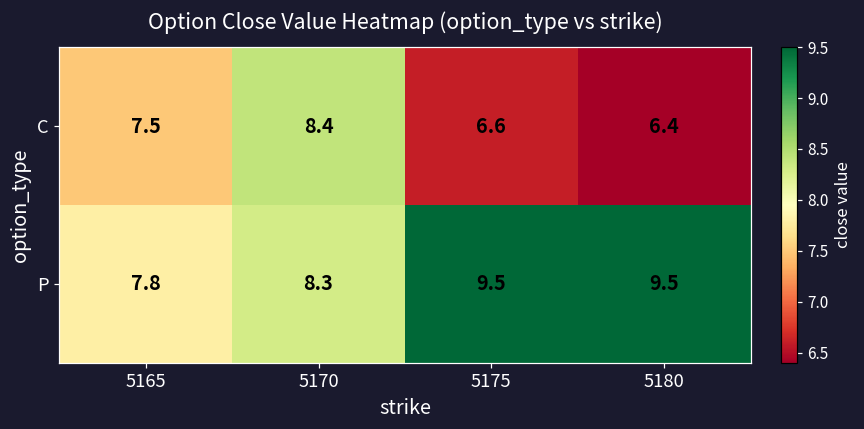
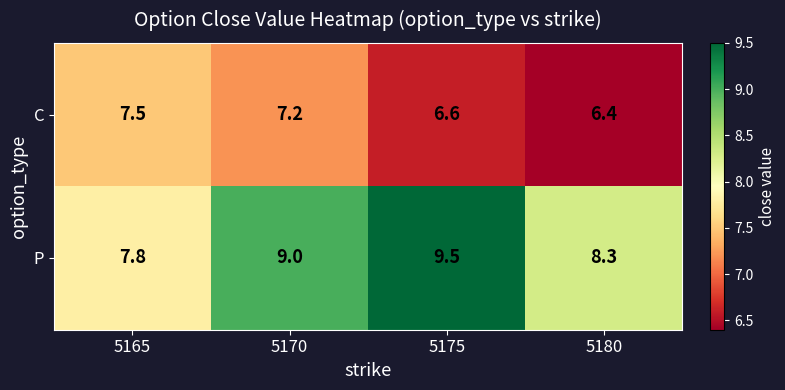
  {
    "C": {
      "5165": 7.5,
-     "5170": 8.4,
+     "5170": 7.2,
      "5175": 6.6,
      "5180": 6.4
    },
    "P": {
      "5165": 7.8,
-     "5170": 8.3,
+     "5170": 9.0,
      "5175": 9.5,
-     "5180": 9.5
+     "5180": 8.3
    }
  }
